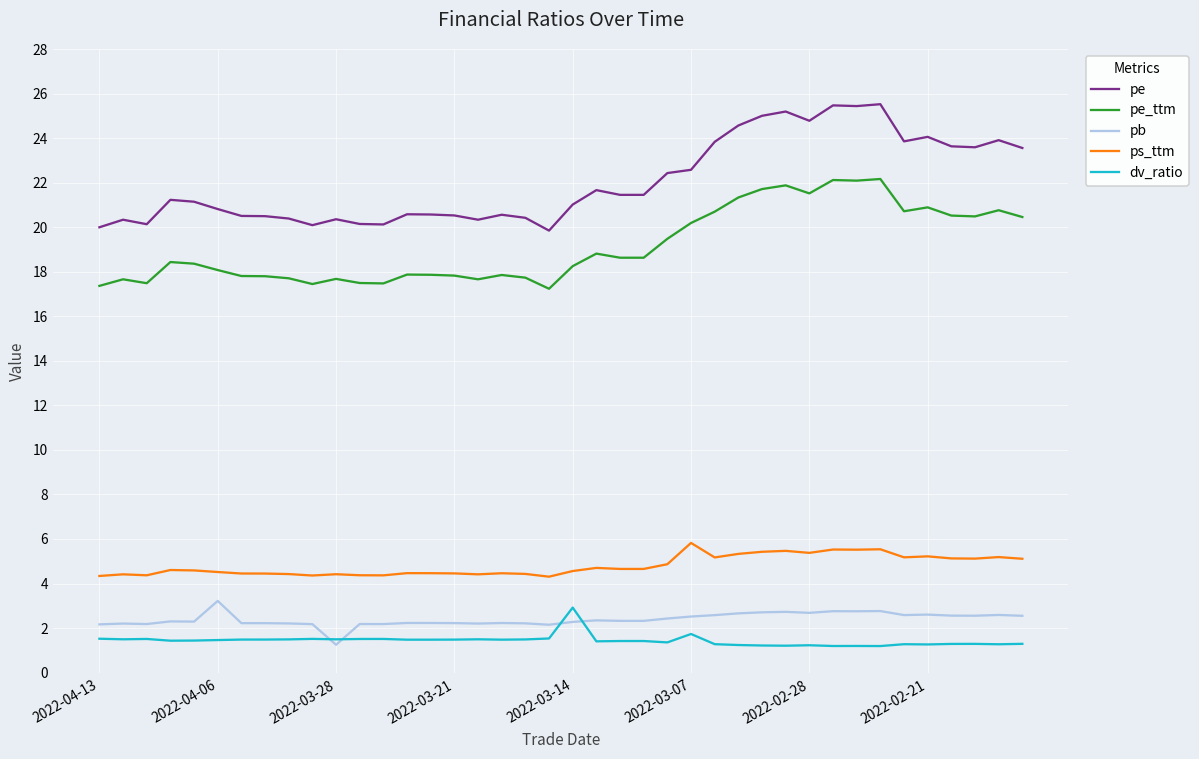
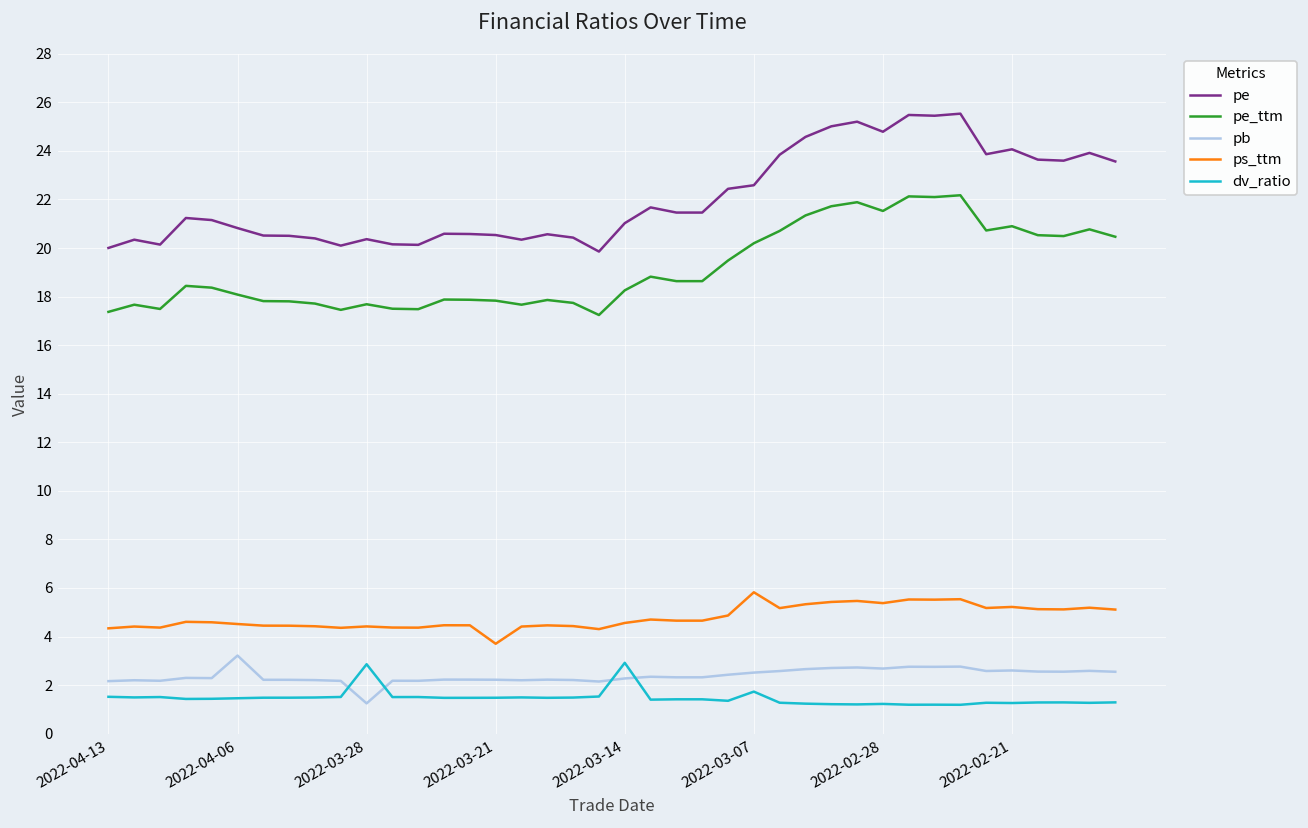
  {
    "pe": {
      "2022-04-13": 20.0,
      "2022-04-06": 20.8,
      "2022-03-28": 20.4,
      "2022-03-21": 20.5,
      "2022-03-14": 21.0,
      "2022-03-07": 22.6,
      "2022-02-28": 24.8,
      "2022-02-21": 24.1
    },
    "pe_ttm": {
      "2022-04-13": 17.4,
      "2022-04-06": 18.1,
      "2022-03-28": 17.7,
      "2022-03-21": 17.8,
      "2022-03-14": 18.3,
      "2022-03-07": 20.2,
      "2022-02-28": 21.5,
      "2022-02-21": 20.9
    },
    "pb": {
      "2022-04-13": 2.2,
      "2022-04-06": 3.2,
      "2022-03-28": 1.2,
      "2022-03-21": 2.2,
      "2022-03-14": 2.3,
      "2022-03-07": 2.5,
      "2022-02-28": 2.7,
      "2022-02-21": 2.6
    },
    "ps_ttm": {
      "2022-04-13": 4.3,
      "2022-04-06": 4.5,
      "2022-03-28": 4.4,
-     "2022-03-21": 4.5,
+     "2022-03-21": 3.7,
      "2022-03-14": 4.6,
      "2022-03-07": 5.8,
      "2022-02-28": 5.4,
      "2022-02-21": 5.2
    },
    "dv_ratio": {
      "2022-04-13": 1.5,
      "2022-04-06": 1.5,
-     "2022-03-28": 1.5,
+     "2022-03-28": 2.9,
      "2022-03-21": 1.5,
      "2022-03-14": 2.9,
      "2022-03-07": 1.7,
      "2022-02-28": 1.2,
      "2022-02-21": 1.3
    }
  }
